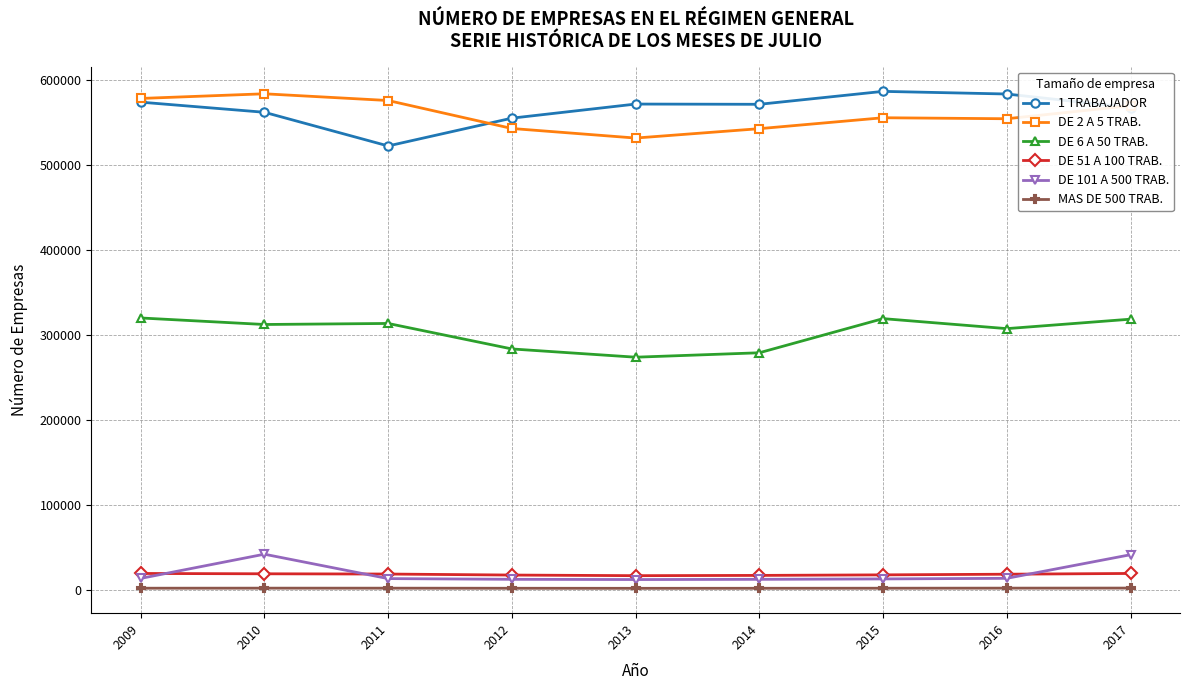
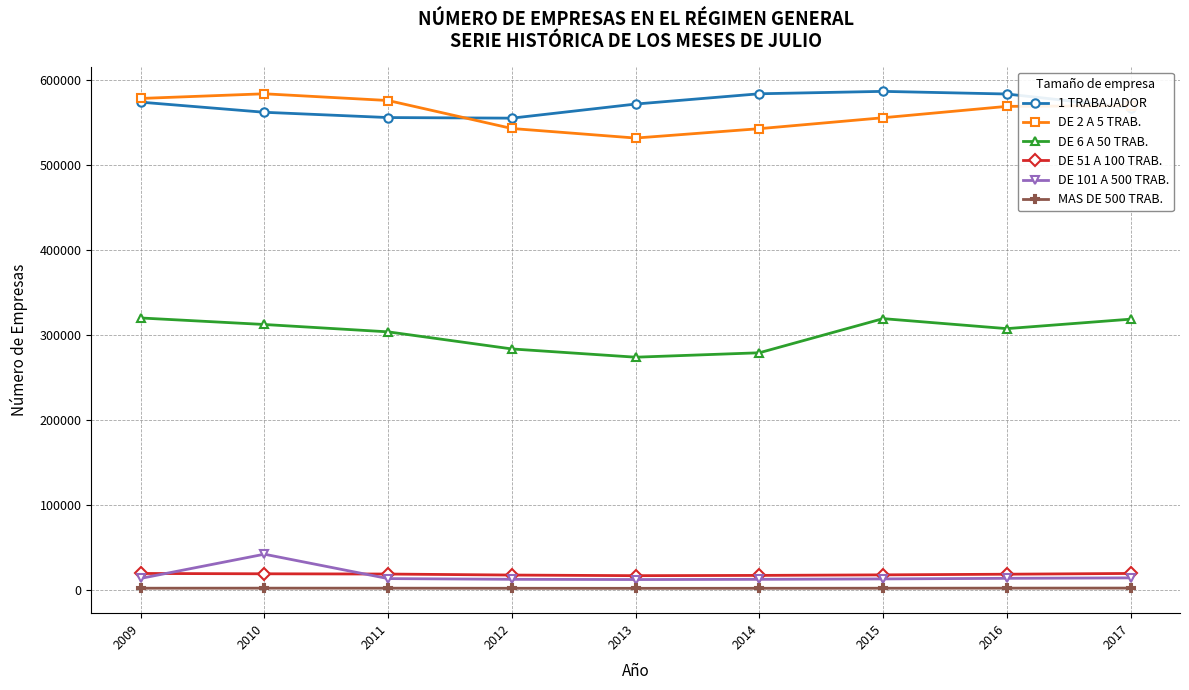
  {
    "1 TRABAJADOR": {
      "2009": 570000,
      "2010": 560000,
-     "2011": 520000,
+     "2011": 560000,
      "2012": 560000,
      "2013": 570000,
-     "2014": 570000,
+     "2014": 580000,
      "2015": 590000,
      "2016": 580000
    },
    "DE 2 A 5 TRAB.": {
      "2009": 580000,
      "2010": 580000,
      "2011": 580000,
      "2012": 540000,
      "2013": 530000,
      "2014": 540000,
      "2015": 560000,
-     "2016": 550000
+     "2016": 570000
    },
    "DE 6 A 50 TRAB.": {
      "2009": 320000,
      "2010": 310000,
-     "2011": 310000,
+     "2011": 300000,
      "2012": 280000,
      "2013": 270000,
      "2014": 280000,
      "2015": 320000,
      "2016": 310000,
      "2017": 320000
    },
    "DE 51 A 100 TRAB.": {
      "2009": 20000,
      "2010": 20000,
      "2011": 20000,
      "2012": 20000,
      "2013": 20000,
      "2014": 20000,
      "2015": 20000,
      "2016": 20000,
      "2017": 20000
    },
    "DE 101 A 500 TRAB.": {
      "2009": 10000,
      "2010": 40000,
      "2011": 10000,
      "2012": 10000,
      "2013": 10000,
      "2014": 10000,
      "2015": 10000,
      "2016": 10000,
-     "2017": 40000
+     "2017": 10000
    },
    "MAS DE 500 TRAB.": {
      "2009": 0,
      "2010": 0,
      "2011": 0,
      "2012": 0,
      "2013": 0,
      "2014": 0,
      "2015": 0,
      "2016": 0,
      "2017": 0
    }
  }
